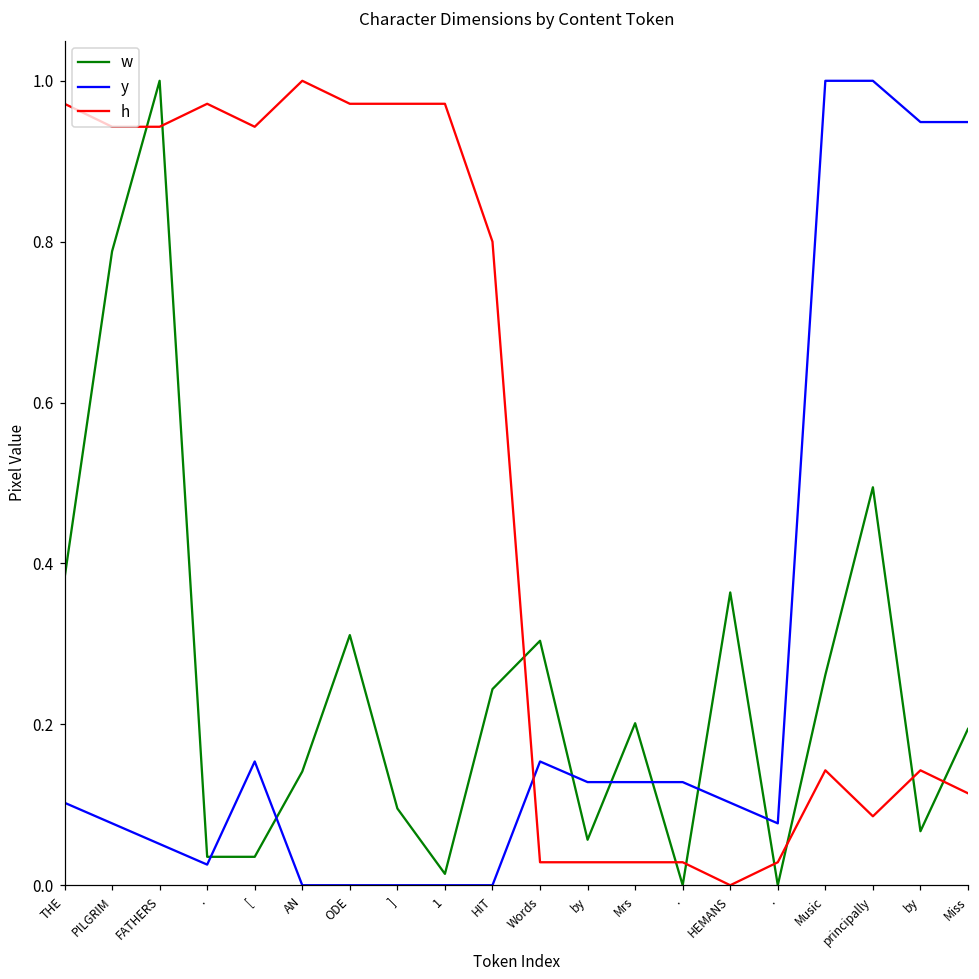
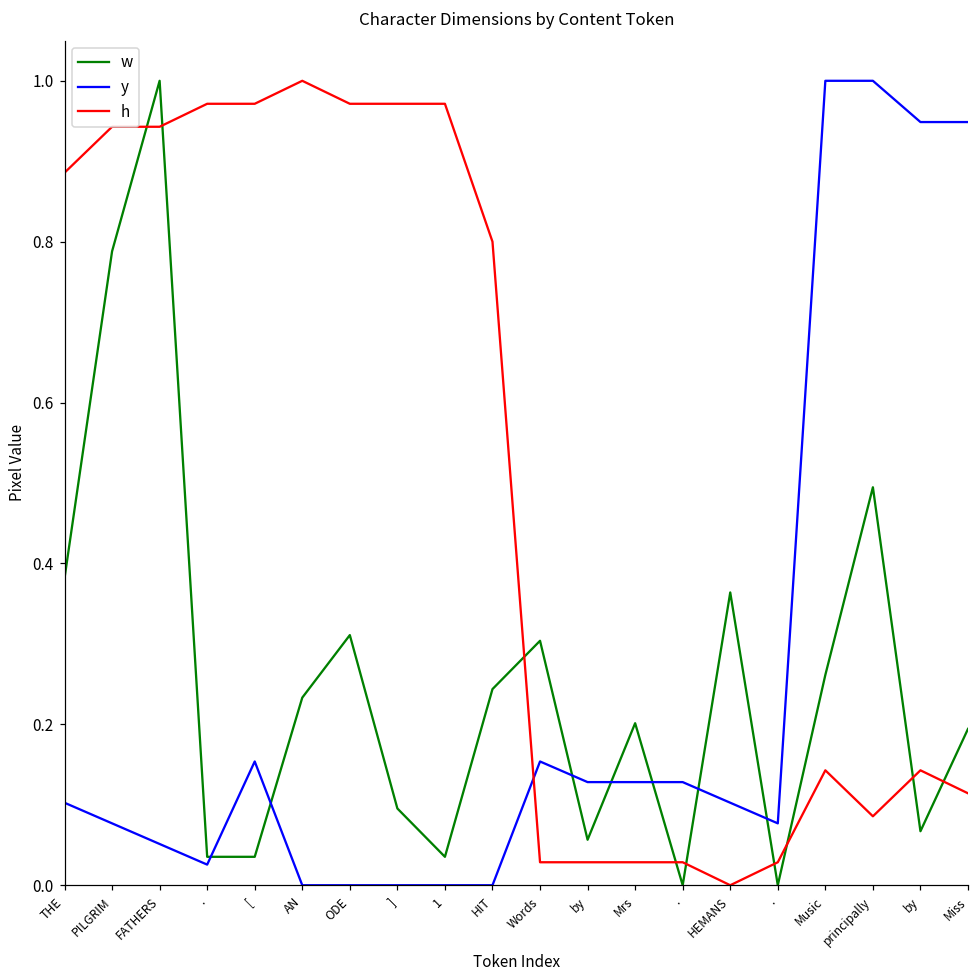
  {
    "w": {
      "THE": 0.38,
      "PILGRIM": 0.79,
      "FATHERS": 1.00,
      "[": 0.04,
-     "AN": 0.14,
+     "AN": 0.23,
      "ODE": 0.31,
      "]": 0.10,
-     "1": 0.01,
+     "1": 0.04,
      "HIT": 0.24,
      "Words": 0.30,
      "Mrs": 0.20,
      "HEMANS": 0.36,
      "Music": 0.26,
      "principally": 0.49,
      "Miss": 0.19
    },
    "y": {
      "THE": 0.10,
      "PILGRIM": 0.08,
      "FATHERS": 0.05,
      "[": 0.15,
      "AN": 0.00,
      "ODE": 0.00,
      "]": 0.00,
      "1": 0.00,
      "HIT": 0.00,
      "Words": 0.15,
      "Mrs": 0.13,
      "HEMANS": 0.10,
      "Music": 1.00,
      "principally": 1.00,
      "Miss": 0.95
    },
    "h": {
-     "THE": 0.97,
+     "THE": 0.89,
      "PILGRIM": 0.94,
      "FATHERS": 0.94,
-     "[": 0.94,
+     "[": 0.97,
      "AN": 1.00,
      "ODE": 0.97,
      "]": 0.97,
      "1": 0.97,
      "HIT": 0.80,
      "Words": 0.03,
      "Mrs": 0.03,
      "HEMANS": 0.00,
      "Music": 0.14,
      "principally": 0.09,
      "Miss": 0.11
    }
  }
